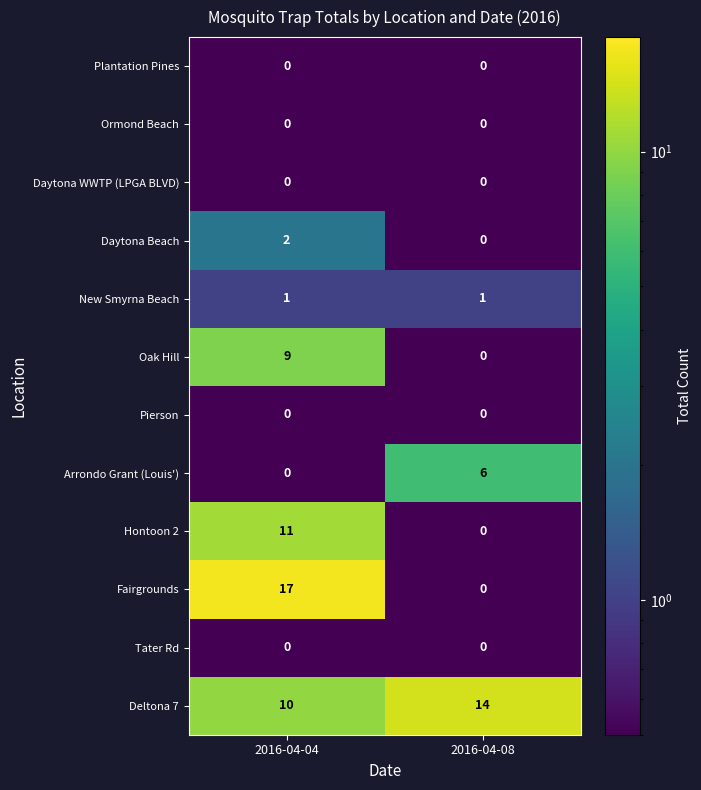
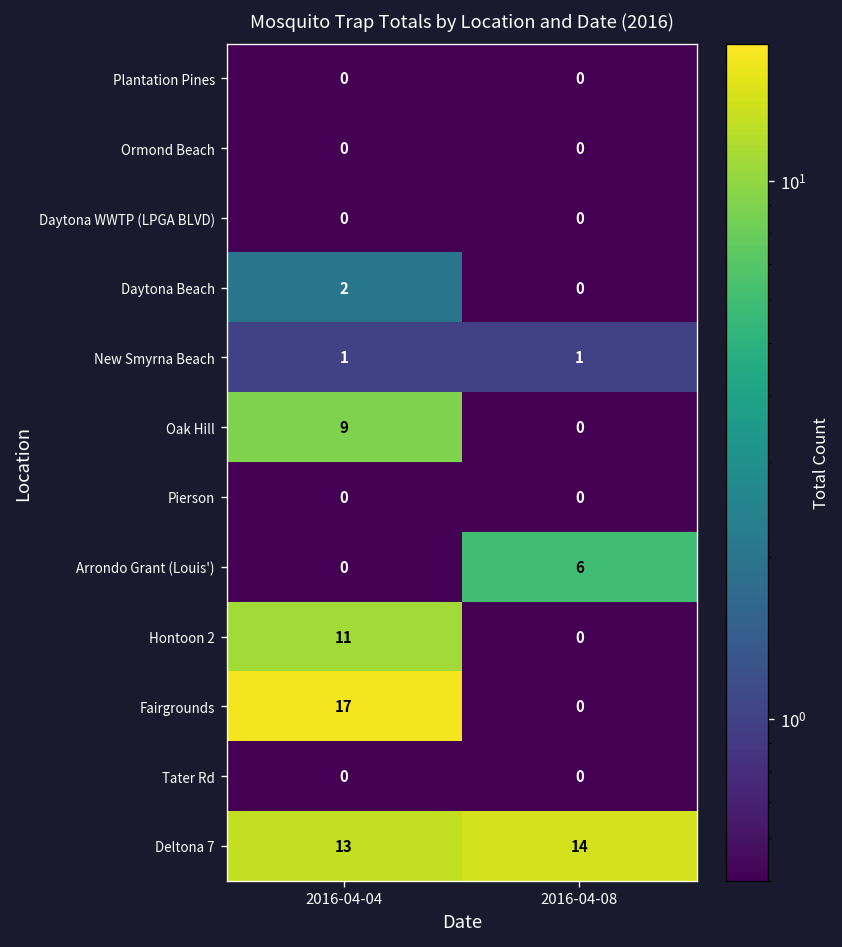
  {
    "Plantation Pines": {
      "2016-04-04": 0,
      "2016-04-08": 0
    },
    "Ormond Beach": {
      "2016-04-04": 0,
      "2016-04-08": 0
    },
    "Daytona WWTP (LPGA BLVD)": {
      "2016-04-04": 0,
      "2016-04-08": 0
    },
    "Daytona Beach": {
      "2016-04-04": 2,
      "2016-04-08": 0
    },
    "New Smyrna Beach": {
      "2016-04-04": 1,
      "2016-04-08": 1
    },
    "Oak Hill": {
      "2016-04-04": 9,
      "2016-04-08": 0
    },
    "Pierson": {
      "2016-04-04": 0,
      "2016-04-08": 0
    },
    "Arrondo Grant (Louis')": {
      "2016-04-04": 0,
      "2016-04-08": 6
    },
    "Hontoon 2": {
      "2016-04-04": 11,
      "2016-04-08": 0
    },
    "Fairgrounds": {
      "2016-04-04": 17,
      "2016-04-08": 0
    },
    "Tater Rd": {
      "2016-04-04": 0,
      "2016-04-08": 0
    },
    "Deltona 7": {
-     "2016-04-04": 10,
+     "2016-04-04": 13,
      "2016-04-08": 14
    }
  }
